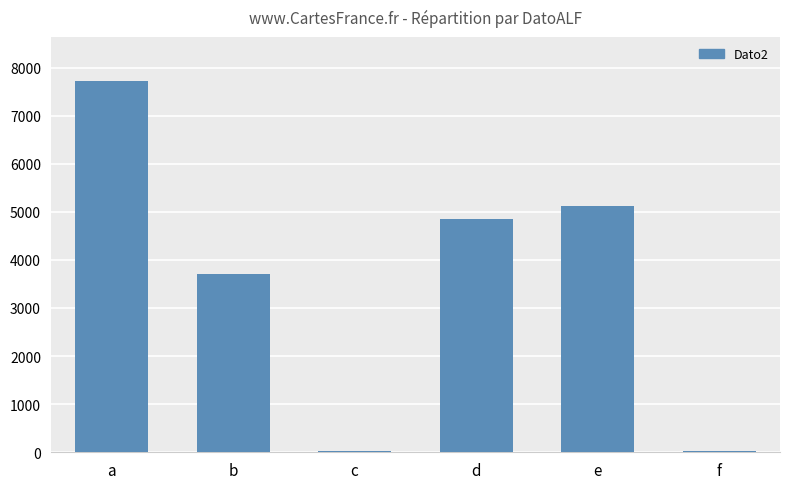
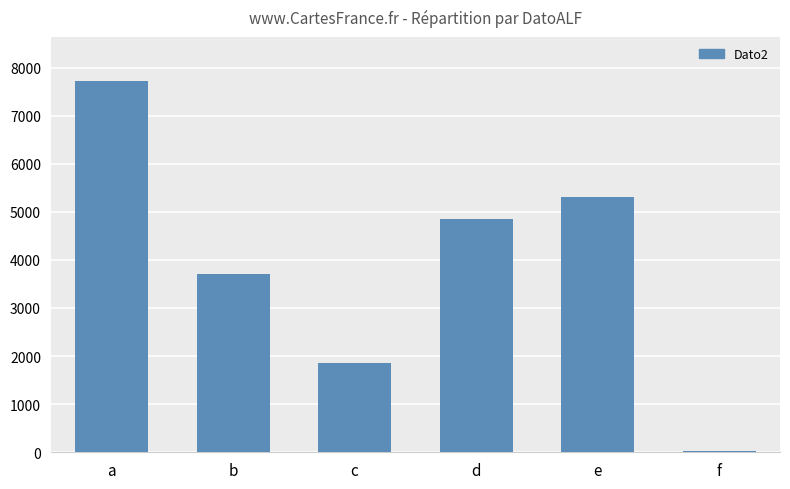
  {
    "a": 7700,
    "b": 3700,
-   "c": 0,
+   "c": 1900,
    "d": 4800,
-   "e": 5100
+   "e": 5300
  }
